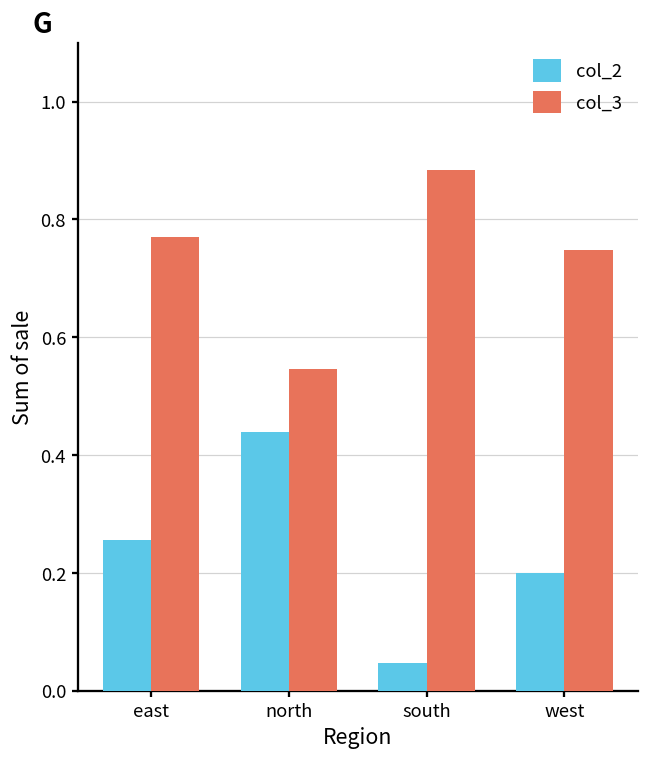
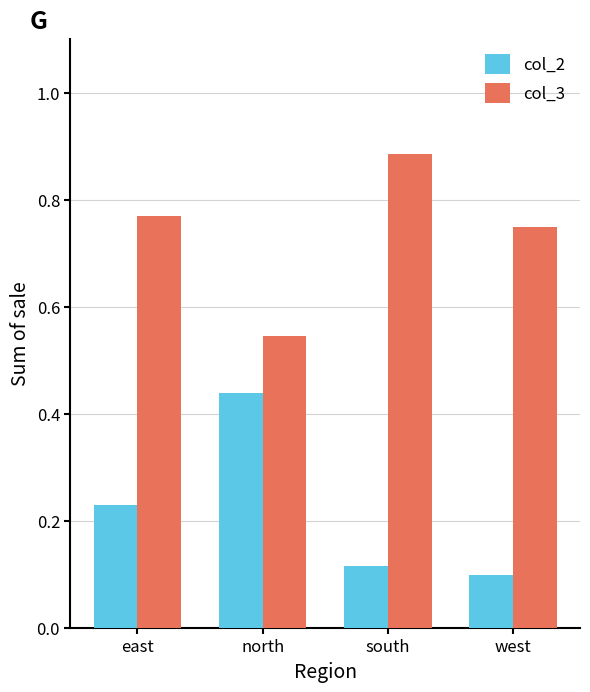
  {
    "col_2": {
-     "east": 0.26,
+     "east": 0.23,
      "north": 0.44,
-     "south": 0.05,
-     "west": 0.20
+     "south": 0.12,
+     "west": 0.10
    },
    "col_3": {
      "east": 0.77,
      "north": 0.55,
      "south": 0.88,
      "west": 0.75
    }
  }
